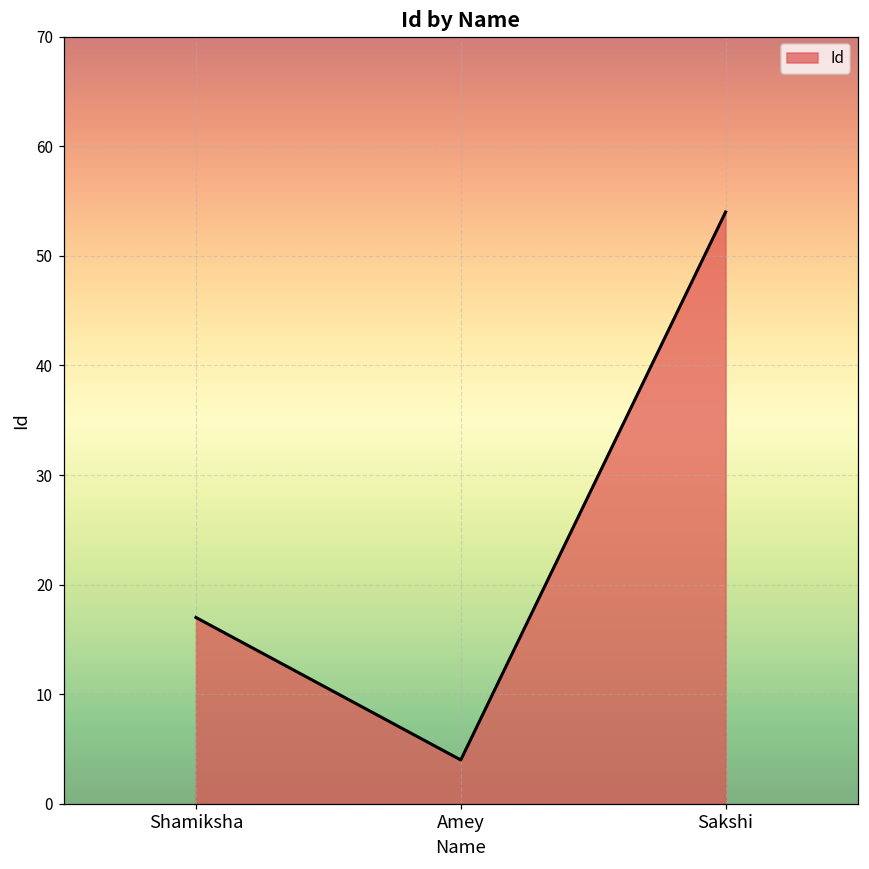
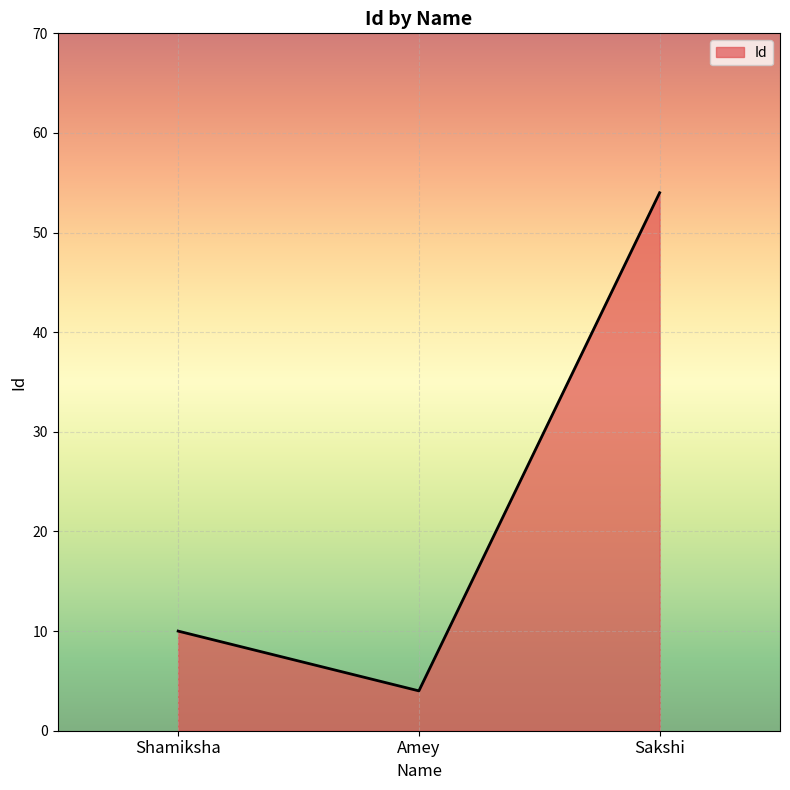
  {
-   "Shamiksha": 17,
+   "Shamiksha": 10,
    "Amey": 4,
    "Sakshi": 54
  }
